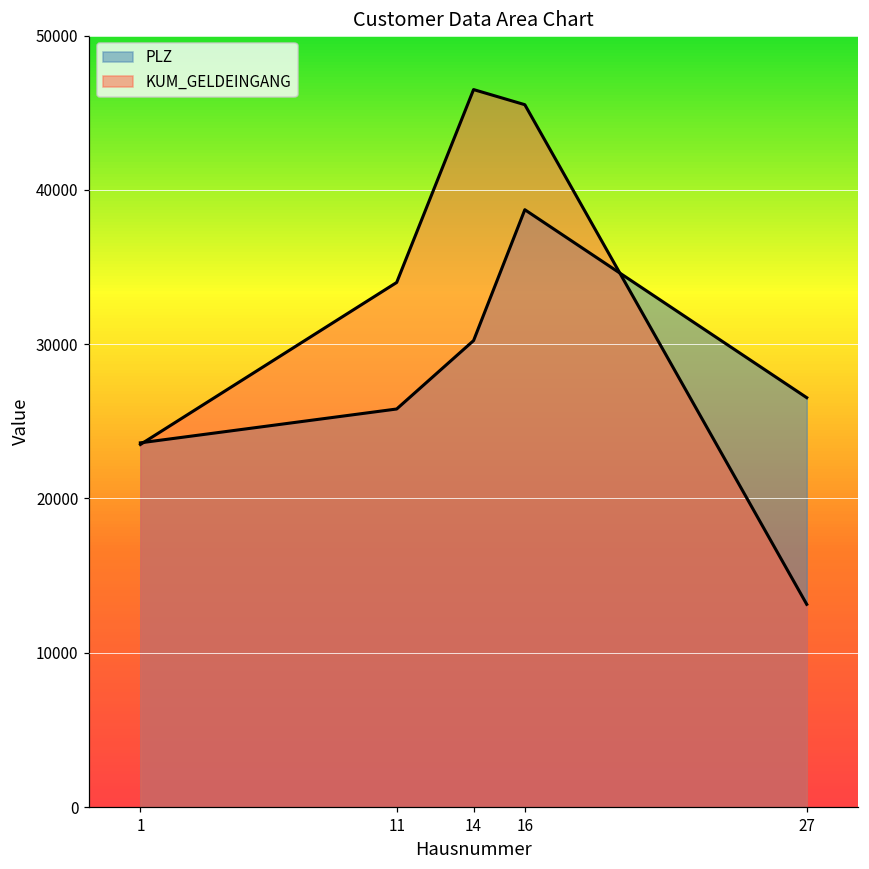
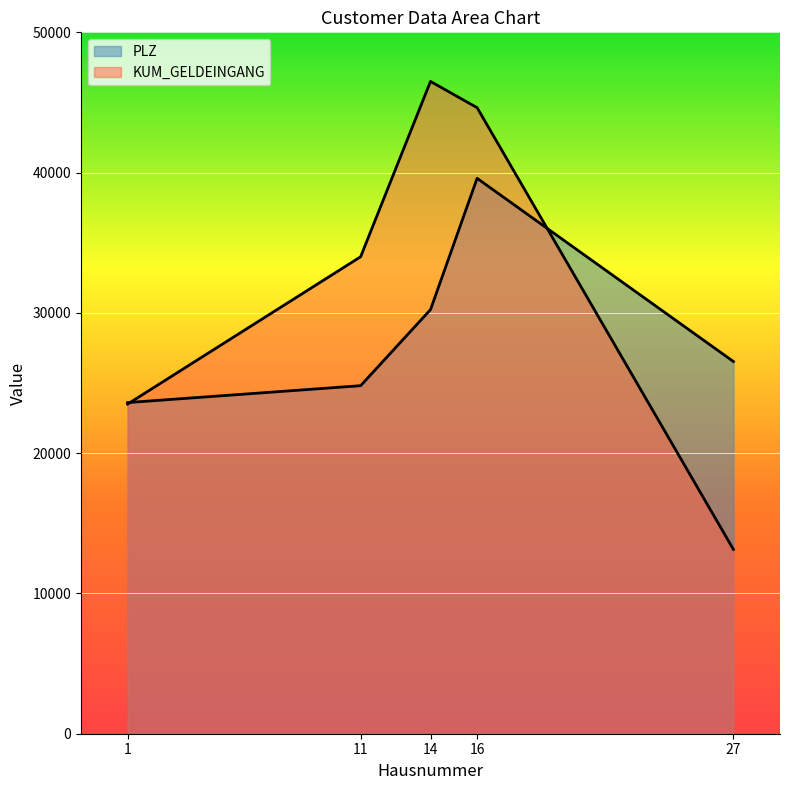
  {
    "PLZ": {
-     "11": 25800,
+     "11": 24800,
      "14": 30200,
-     "16": 38700,
+     "16": 39600,
      "27": 26500
    },
    "KUM_GELDEINGANG": {
      "11": 34000,
      "14": 46500,
-     "16": 45500,
+     "16": 44600,
      "27": 13100
    }
  }
